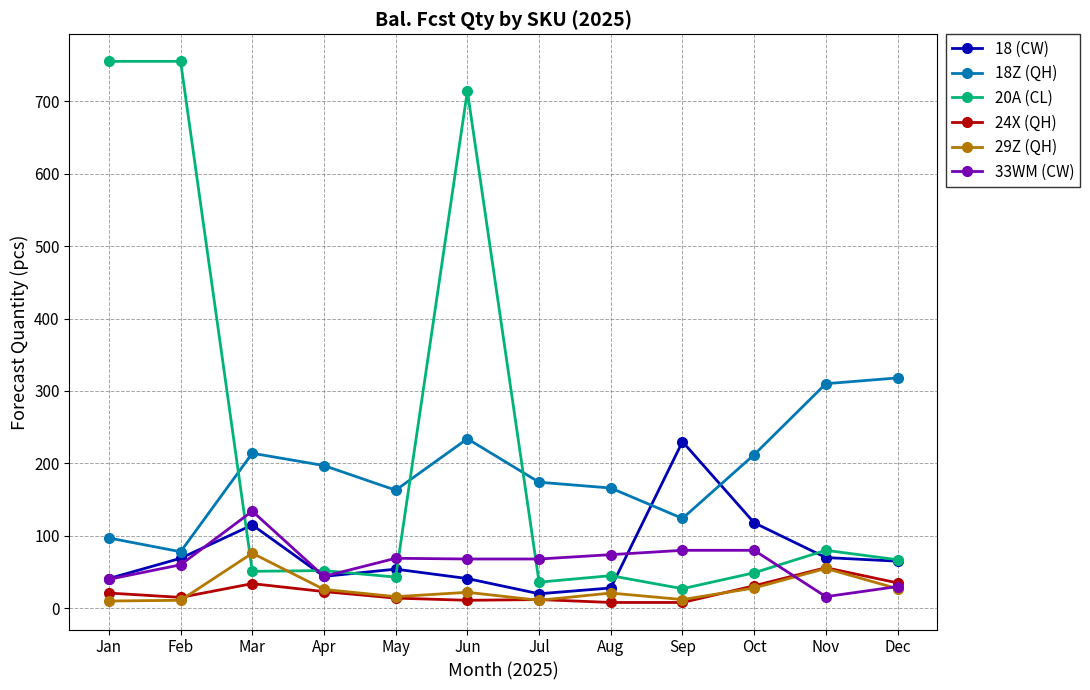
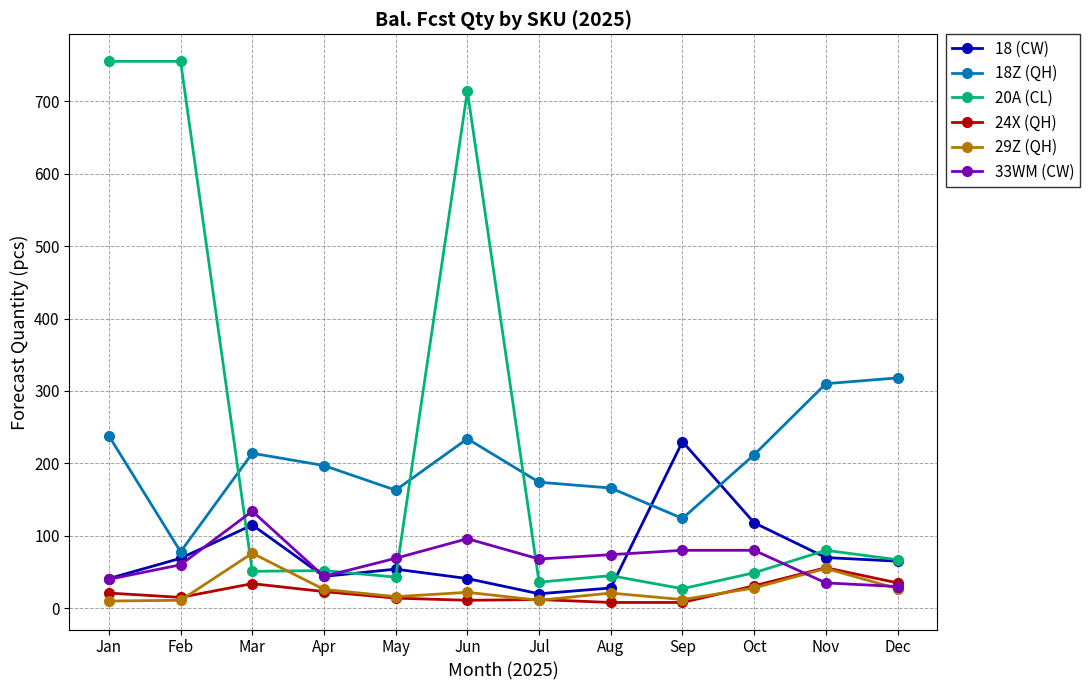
  {
    "18 (CW)": {
      "Feb": 70,
      "Mar": 120,
      "May": 50,
      "Jun": 40,
      "Jul": 20,
      "Aug": 30,
      "Sep": 230,
      "Oct": 120,
      "Nov": 70
    },
    "18Z (QH)": {
-     "Jan": 100,
+     "Jan": 240,
      "Feb": 80,
      "Mar": 210,
      "Apr": 200,
      "May": 160,
      "Jun": 230,
      "Jul": 170,
      "Aug": 170,
      "Sep": 120,
      "Oct": 210,
      "Nov": 310,
      "Dec": 320
    },
    "20A (CL)": {
      "Jan": 760,
      "Feb": 760,
      "Mar": 50,
      "Apr": 50,
      "May": 40,
      "Jun": 710,
      "Jul": 40,
      "Aug": 50,
      "Sep": 30,
      "Oct": 50,
      "Nov": 80
    },
    "24X (QH)": {
      "Jan": 20,
      "Feb": 20,
      "Mar": 30,
      "Jun": 10,
      "Aug": 10,
      "Sep": 10,
      "Dec": 40
    },
    "29Z (QH)": {
      "Jan": 10,
      "Feb": 10,
      "Mar": 80,
      "Jun": 20,
      "Aug": 20,
      "Sep": 10
    },
    "33WM (CW)": {
      "Feb": 60,
      "Mar": 130,
      "May": 70,
-     "Jun": 70,
+     "Jun": 100,
      "Jul": 70,
      "Aug": 70,
      "Sep": 80,
      "Oct": 80,
-     "Nov": 20
+     "Nov": 40
    }
  }
